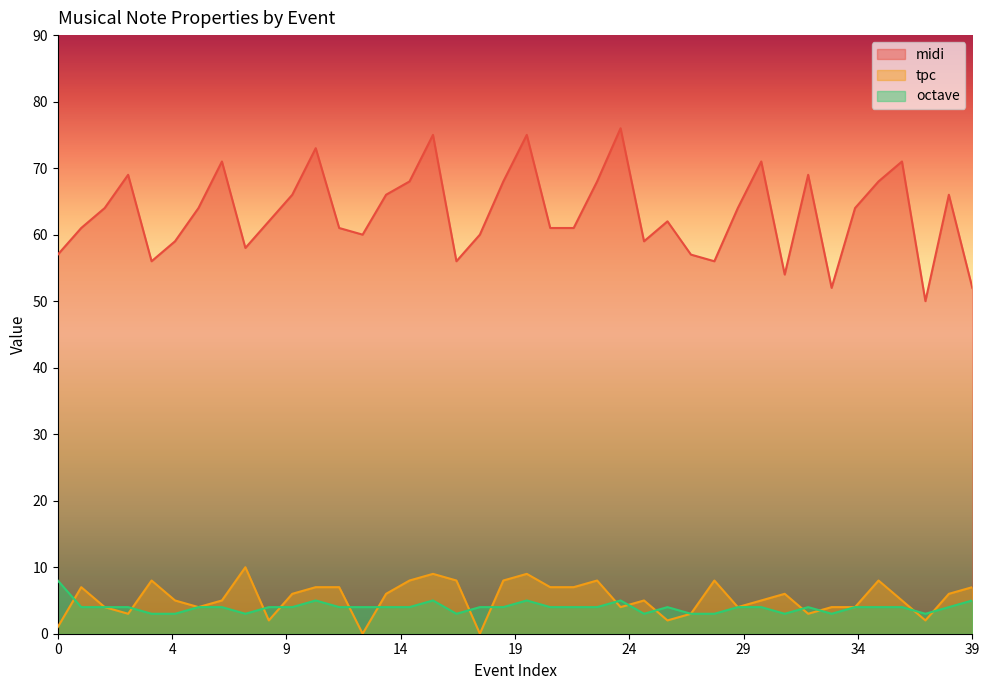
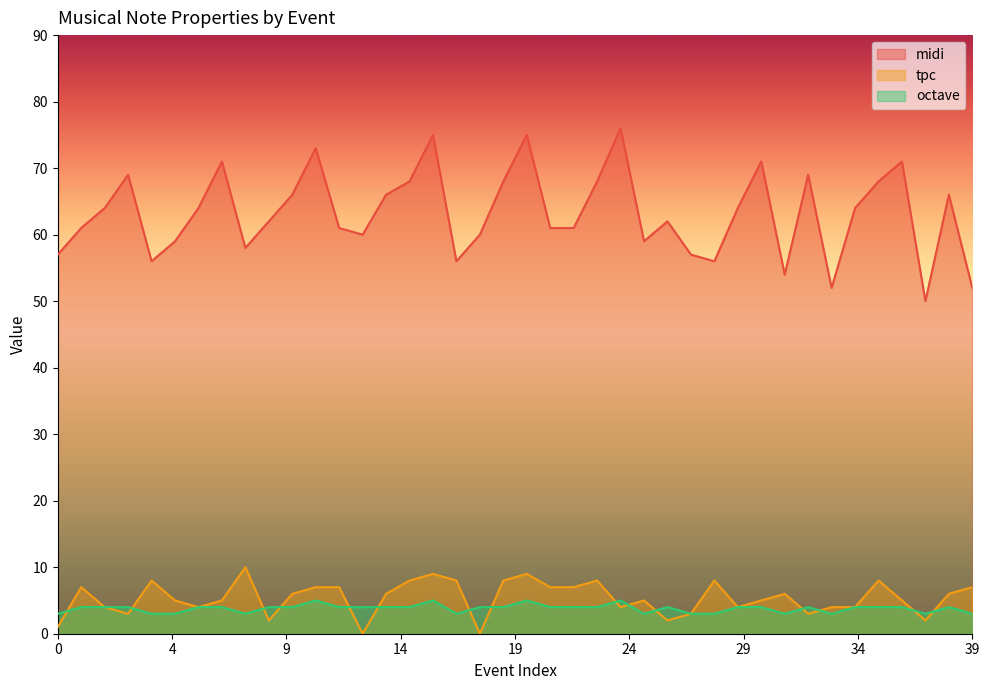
  {
    "midi": {
      "0": 57,
      "39": 52
    },
    "tpc": {
      "0": 1,
      "39": 7
    },
    "octave": {
-     "0": 8,
-     "39": 5
+     "0": 3,
+     "39": 3
    }
  }
